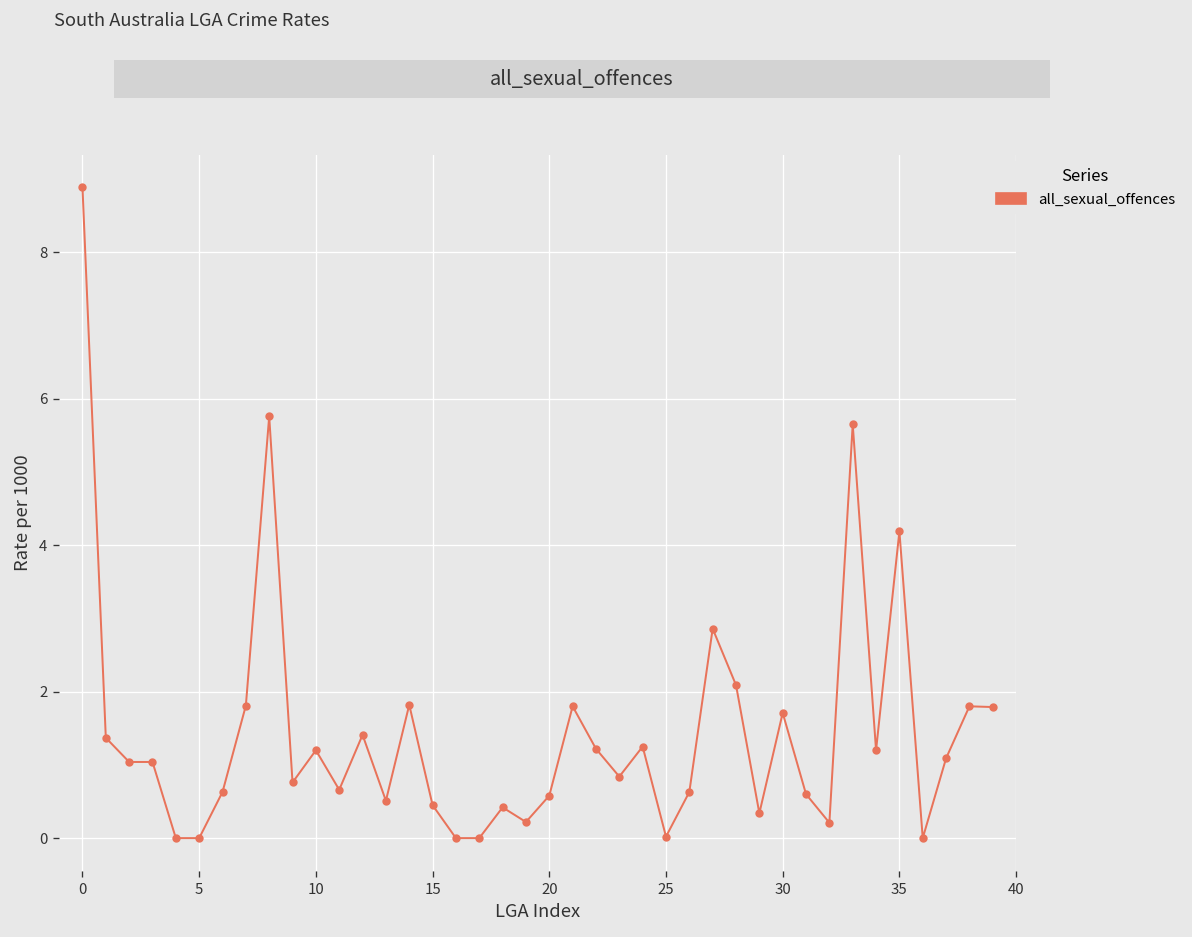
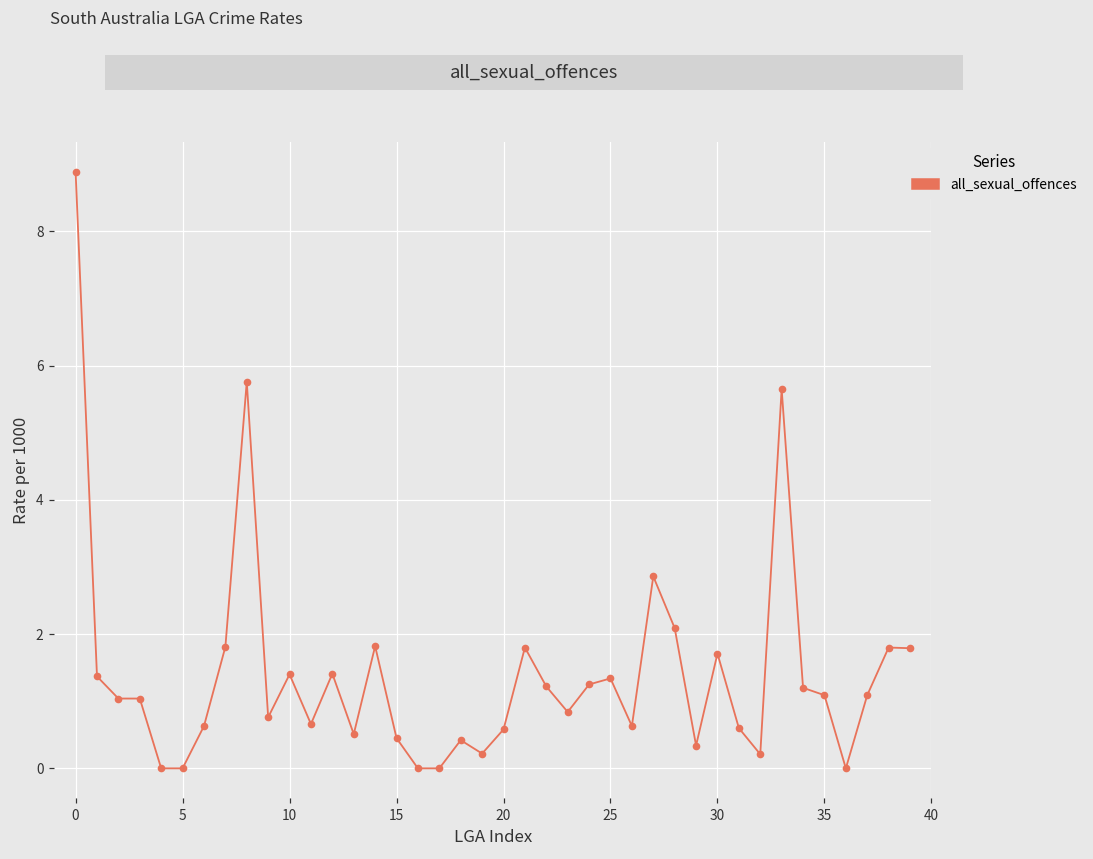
  {
    "0": 8.9,
    "5": 0.0,
-   "10": 1.2,
+   "10": 1.4,
    "15": 0.5,
    "20": 0.6,
-   "25": 0.0,
+   "25": 1.3,
    "30": 1.7,
-   "35": 4.2
+   "35": 1.1
  }
